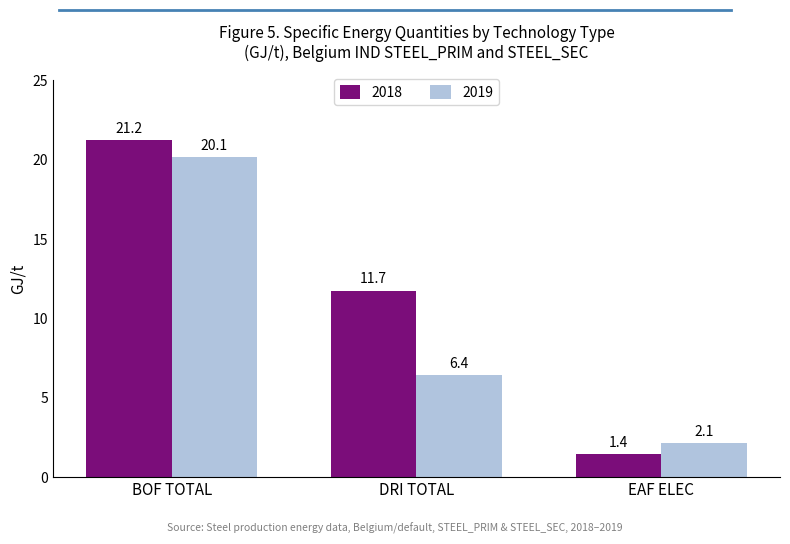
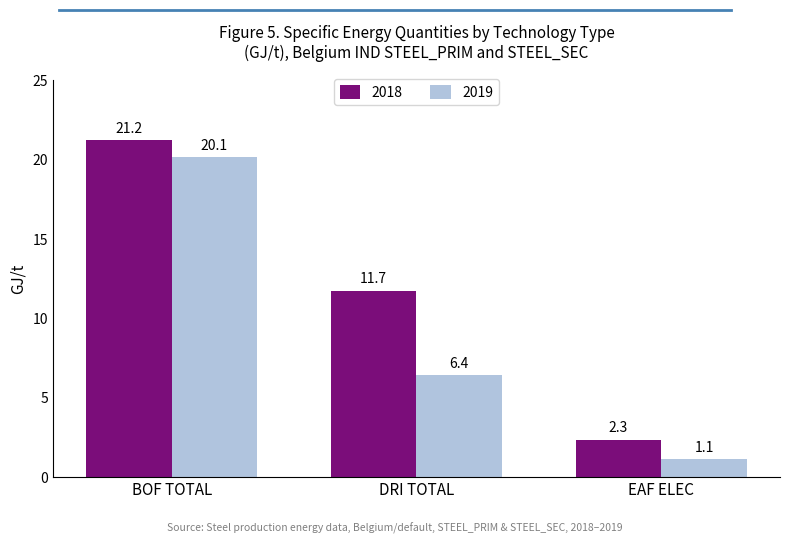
  {
    "2018": {
      "BOF TOTAL": 21.2,
      "DRI TOTAL": 11.7,
-     "EAF ELEC": 1.4
+     "EAF ELEC": 2.3
    },
    "2019": {
      "BOF TOTAL": 20.1,
      "DRI TOTAL": 6.4,
-     "EAF ELEC": 2.1
+     "EAF ELEC": 1.1
    }
  }
